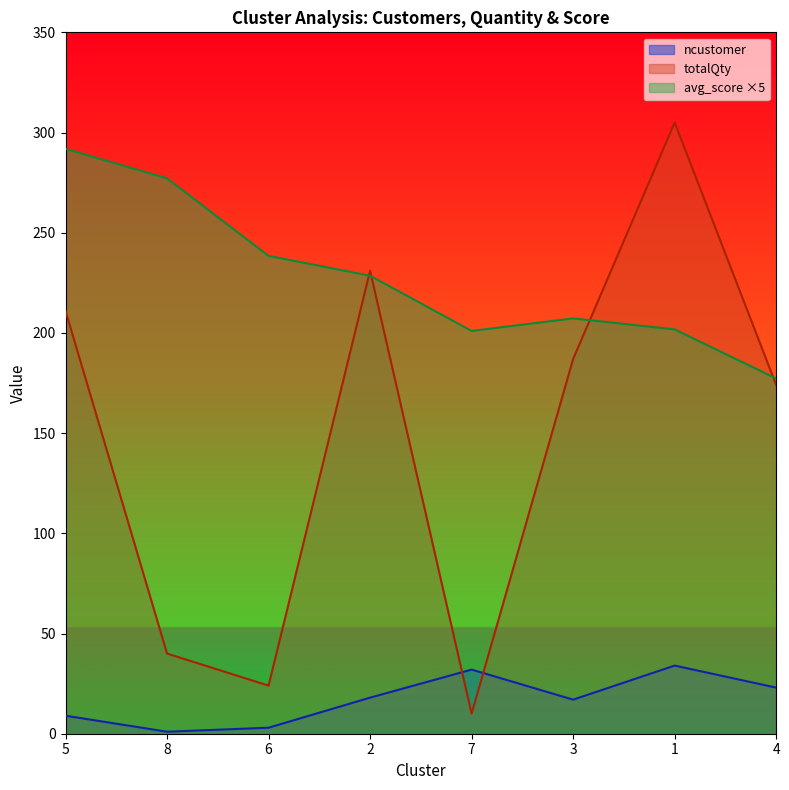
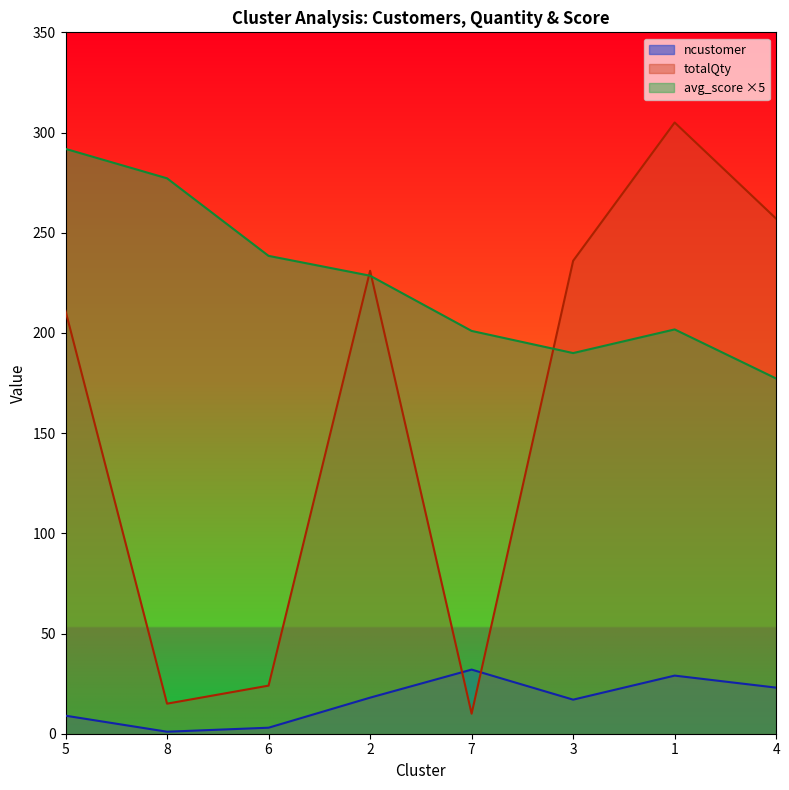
  {
    "ncustomer": {
      "5": 9,
      "8": 1,
      "6": 3,
      "2": 18,
      "7": 32,
      "3": 17,
-     "1": 34,
+     "1": 29,
      "4": 23
    },
    "totalQty": {
      "5": 211,
-     "8": 40,
+     "8": 15,
      "6": 24,
      "2": 231,
      "7": 10,
-     "3": 187,
+     "3": 236,
      "1": 305,
-     "4": 174
+     "4": 257
    },
    "avg_score ×5": {
      "5": 292,
      "8": 277,
      "6": 238,
      "2": 229,
      "7": 201,
-     "3": 207,
+     "3": 190,
      "1": 202,
      "4": 177
    }
  }
